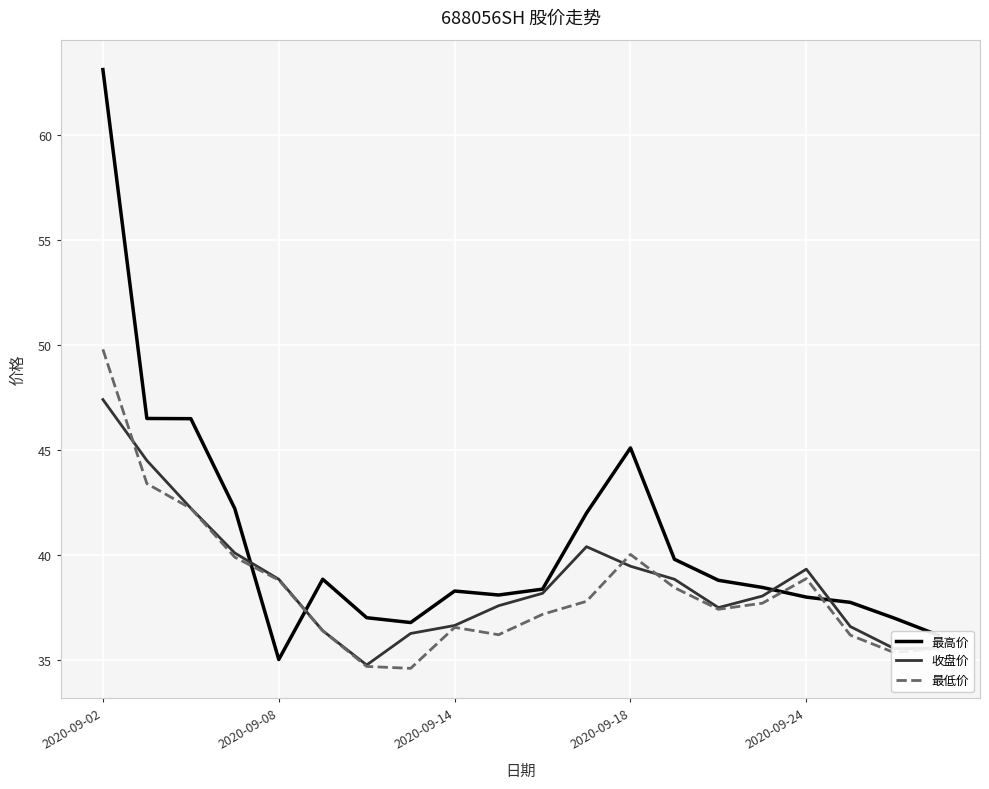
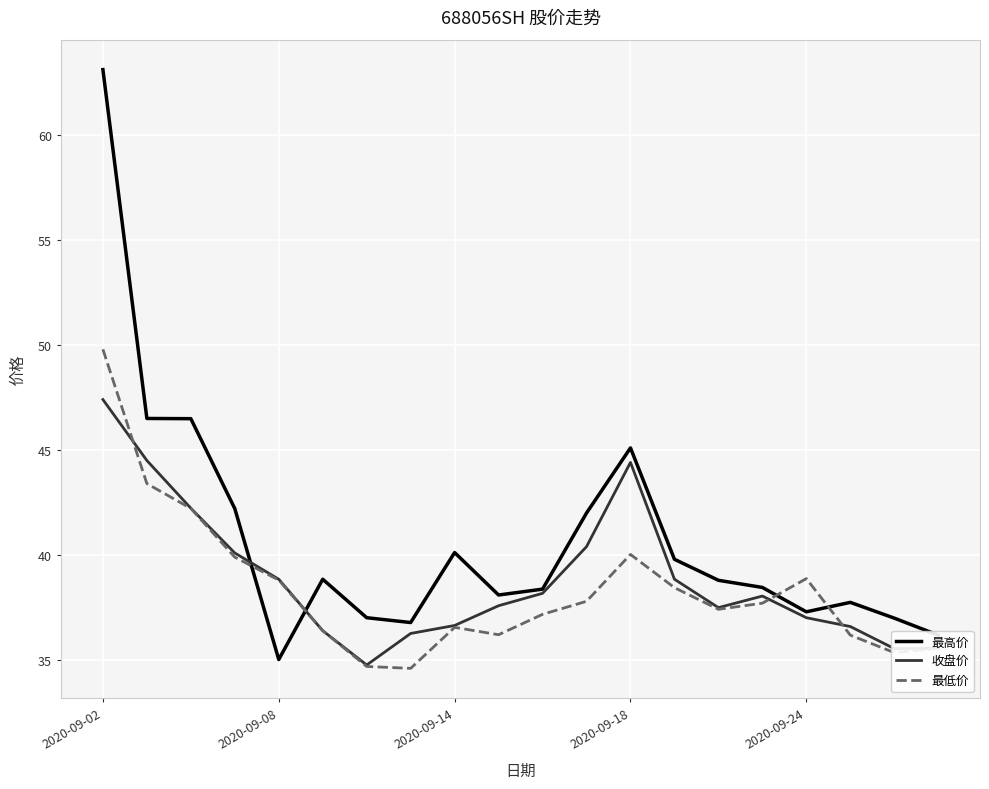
  {
    "最高价": {
      "2020-09-02": 63.1,
      "2020-09-08": 35.0,
-     "2020-09-14": 38.3,
+     "2020-09-14": 40.1,
      "2020-09-18": 45.1,
-     "2020-09-24": 38.0
+     "2020-09-24": 37.3
    },
    "收盘价": {
      "2020-09-02": 47.4,
-     "2020-09-18": 39.5,
-     "2020-09-24": 39.3
+     "2020-09-18": 44.4,
+     "2020-09-24": 37.0
    },
    "最低价": {
      "2020-09-02": 49.8,
      "2020-09-18": 40.0,
      "2020-09-24": 38.9
    }
  }
